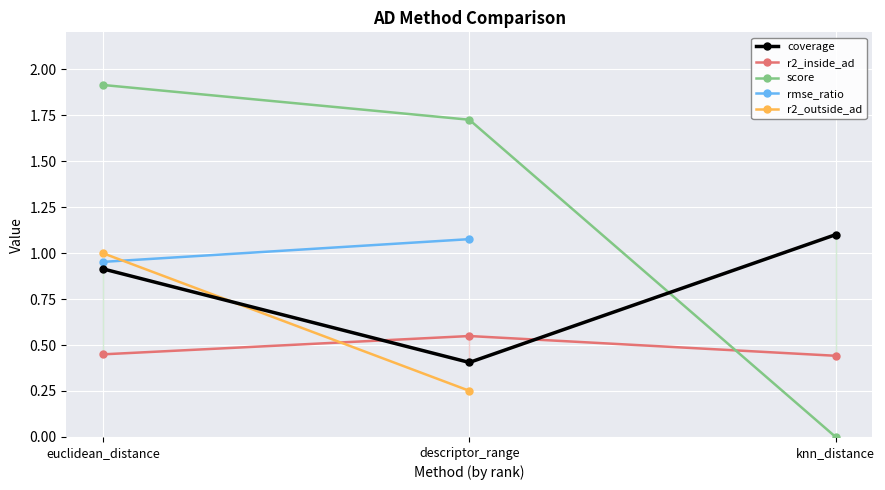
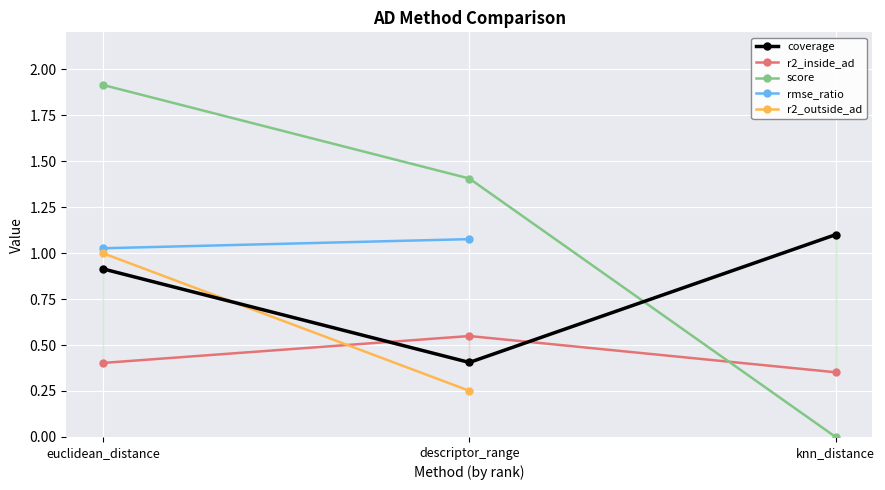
  {
    "coverage": {
      "euclidean_distance": 0.91,
      "descriptor_range": 0.41,
      "knn_distance": 1.10
    },
    "r2_inside_ad": {
-     "euclidean_distance": 0.45,
+     "euclidean_distance": 0.40,
      "descriptor_range": 0.55,
-     "knn_distance": 0.44
+     "knn_distance": 0.35
    },
    "score": {
      "euclidean_distance": 1.91,
-     "descriptor_range": 1.72,
+     "descriptor_range": 1.41,
      "knn_distance": 0.00
    },
    "rmse_ratio": {
-     "euclidean_distance": 0.95,
+     "euclidean_distance": 1.03,
      "descriptor_range": 1.08
    },
    "r2_outside_ad": {
      "euclidean_distance": 1.00,
      "descriptor_range": 0.25
    }
  }
